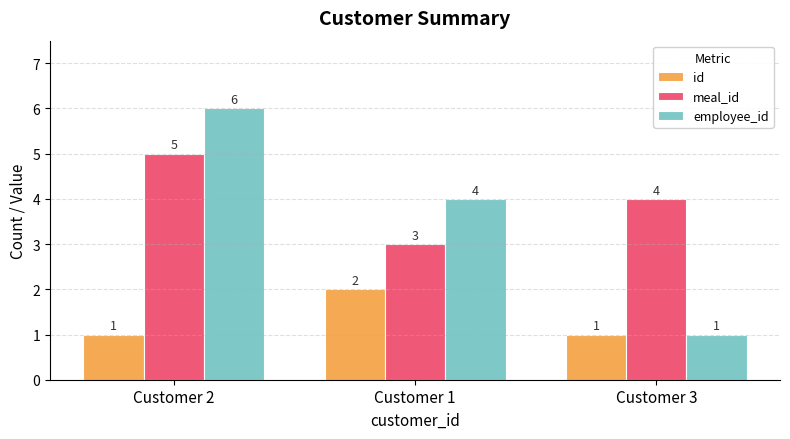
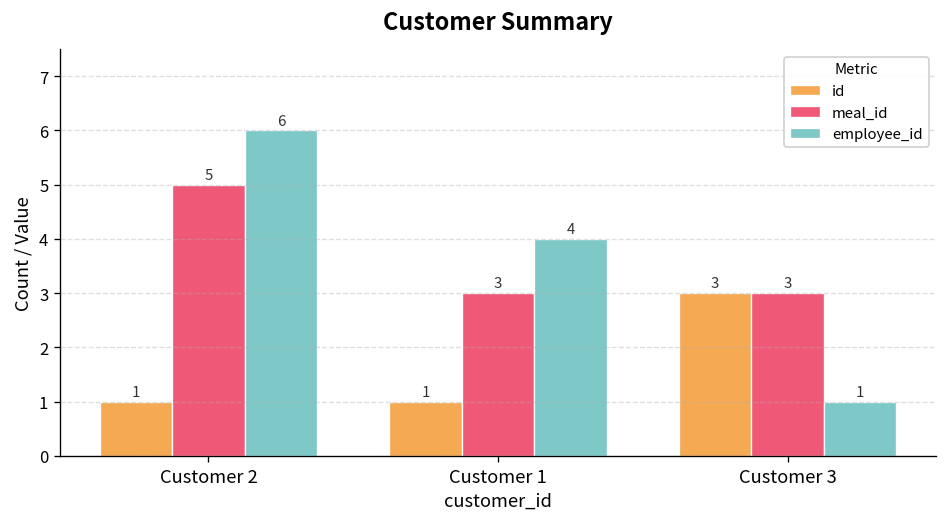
  {
    "id": {
      "Customer 2": 1,
-     "Customer 1": 2,
-     "Customer 3": 1
+     "Customer 1": 1,
+     "Customer 3": 3
    },
    "meal_id": {
      "Customer 2": 5,
      "Customer 1": 3,
-     "Customer 3": 4
+     "Customer 3": 3
    },
    "employee_id": {
      "Customer 2": 6,
      "Customer 1": 4,
      "Customer 3": 1
    }
  }
